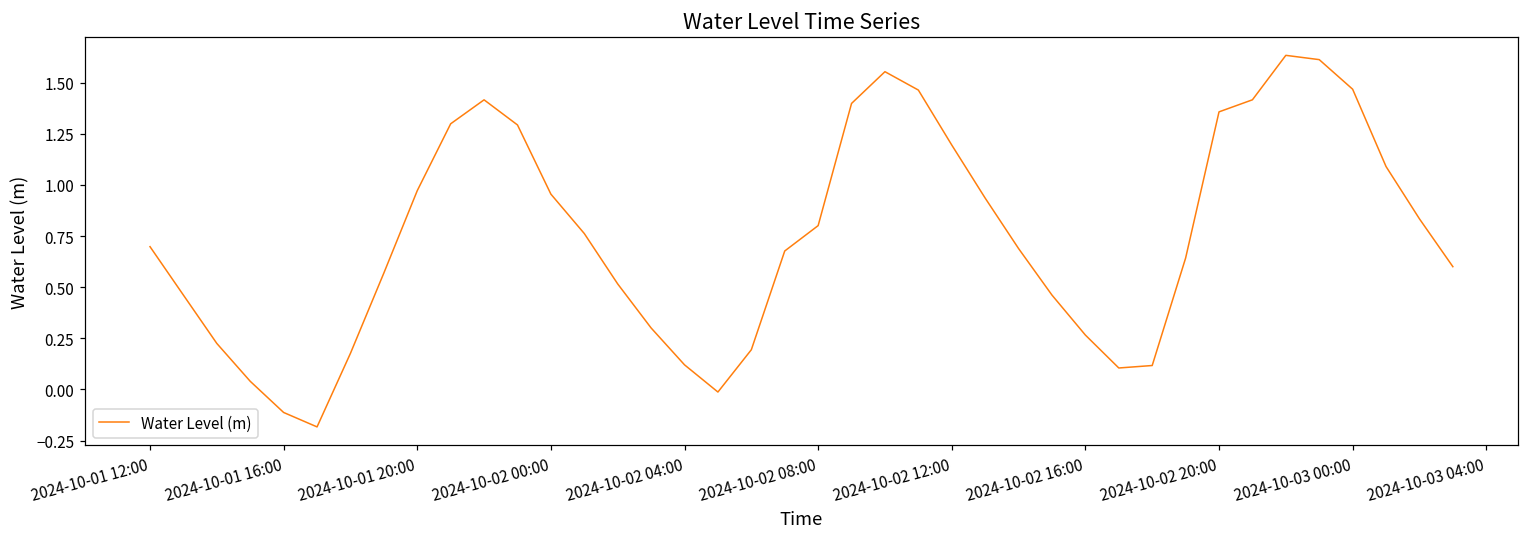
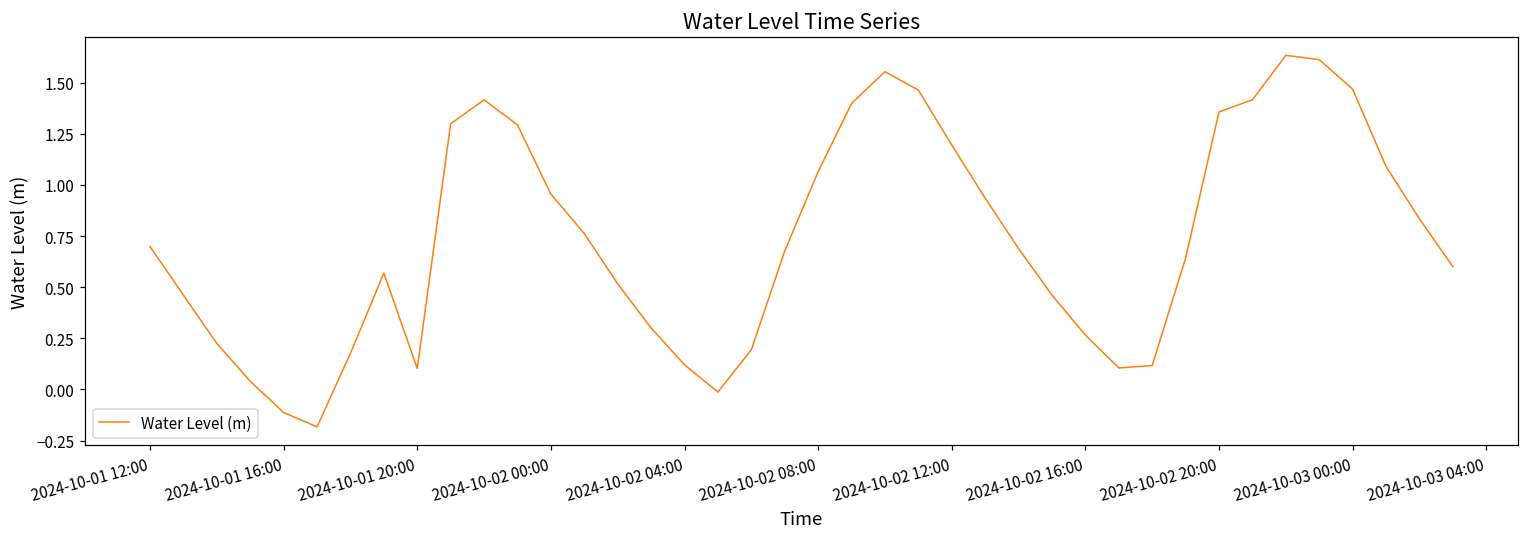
  {
    "2024-10-01 12:00": 0.70,
    "2024-10-01 16:00": -0.11,
-   "2024-10-01 20:00": 0.97,
+   "2024-10-01 20:00": 0.10,
    "2024-10-02 00:00": 0.96,
    "2024-10-02 04:00": 0.12,
-   "2024-10-02 08:00": 0.80,
+   "2024-10-02 08:00": 1.06,
    "2024-10-02 12:00": 1.20,
    "2024-10-02 16:00": 0.27,
    "2024-10-02 20:00": 1.36,
    "2024-10-03 00:00": 1.47
  }
